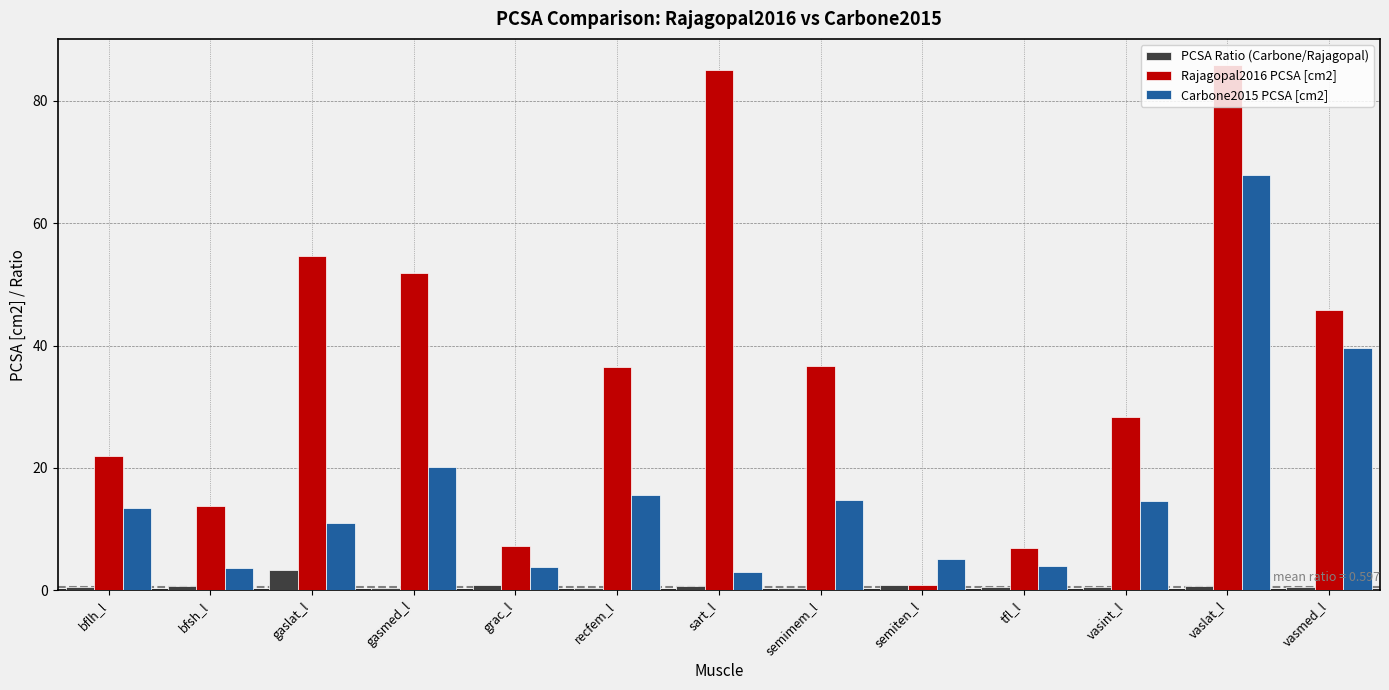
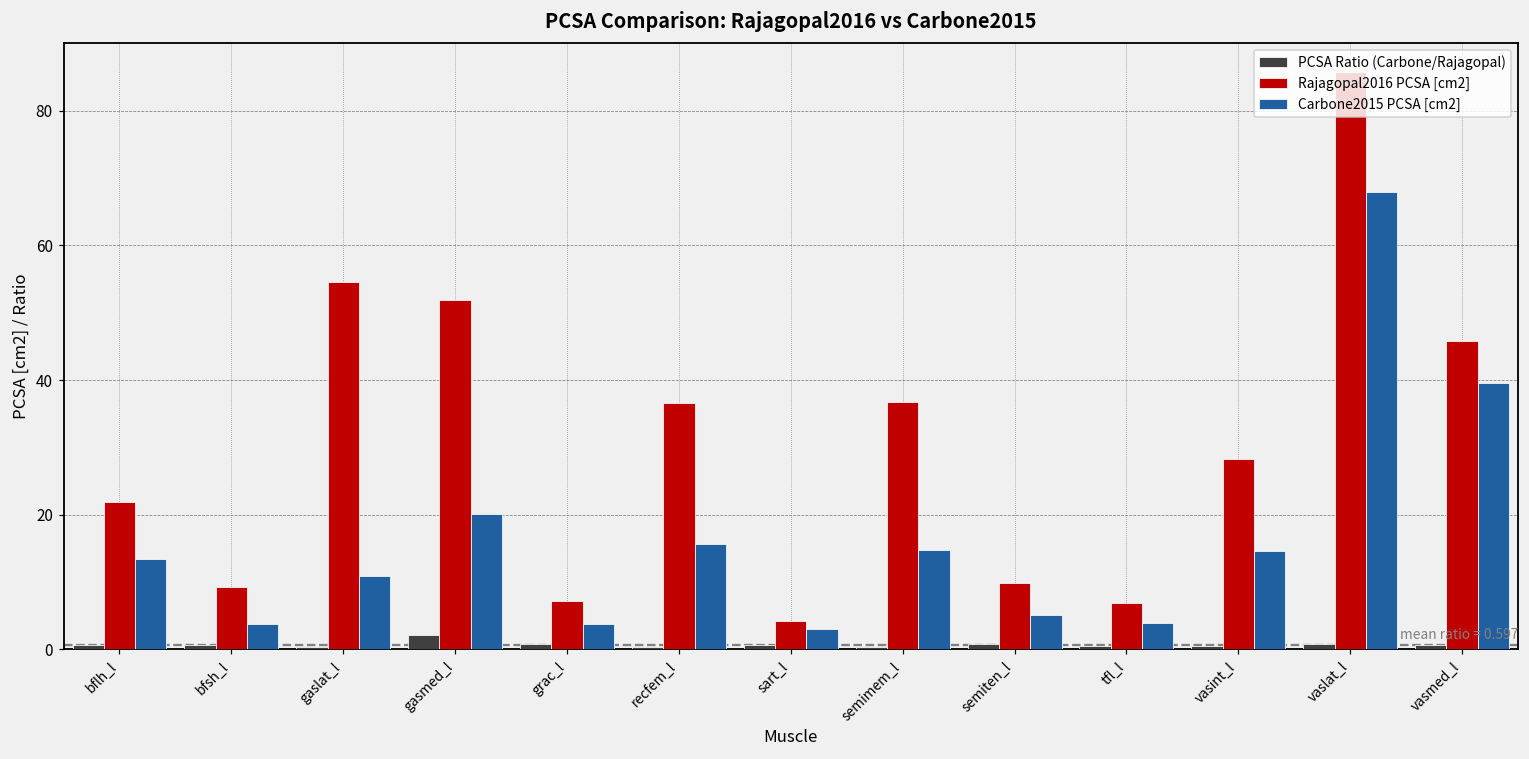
  {
    "PCSA Ratio (Carbone/Rajagopal)": {
      "bflh_l": 1,
      "bfsh_l": 1,
-     "gaslat_l": 3,
-     "gasmed_l": 0,
+     "gaslat_l": 0,
+     "gasmed_l": 2,
      "grac_l": 1,
      "recfem_l": 0,
      "sart_l": 1,
      "semiten_l": 1,
      "tfl_l": 1,
      "vasint_l": 1,
      "vaslat_l": 1,
      "vasmed_l": 1
    },
    "Rajagopal2016 PCSA [cm2]": {
      "bflh_l": 22,
-     "bfsh_l": 14,
+     "bfsh_l": 9,
      "gaslat_l": 55,
      "gasmed_l": 52,
      "grac_l": 7,
      "recfem_l": 37,
-     "sart_l": 85,
+     "sart_l": 4,
      "semimem_l": 37,
-     "semiten_l": 1,
+     "semiten_l": 10,
      "tfl_l": 7,
      "vasint_l": 28
    },
    "Carbone2015 PCSA [cm2]": {
      "bflh_l": 13,
      "bfsh_l": 4,
      "gaslat_l": 11,
      "gasmed_l": 20,
      "grac_l": 4,
      "recfem_l": 16,
      "sart_l": 3,
      "semimem_l": 15,
      "semiten_l": 5,
      "tfl_l": 4,
      "vasint_l": 15,
      "vaslat_l": 68,
      "vasmed_l": 40
    }
  }
